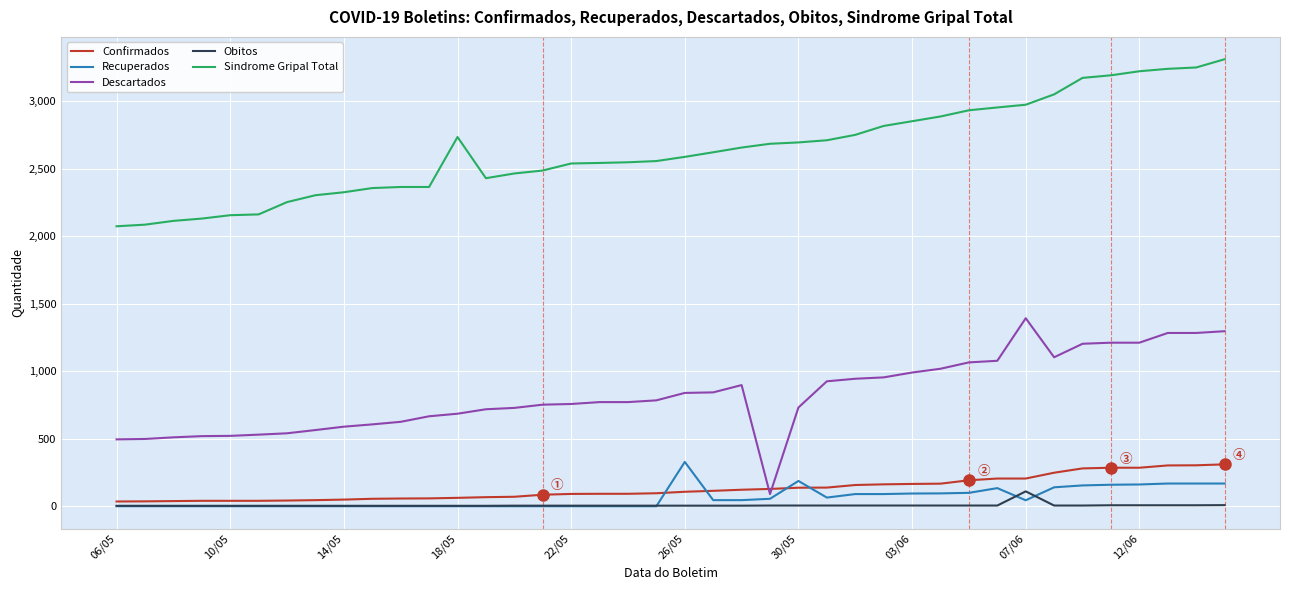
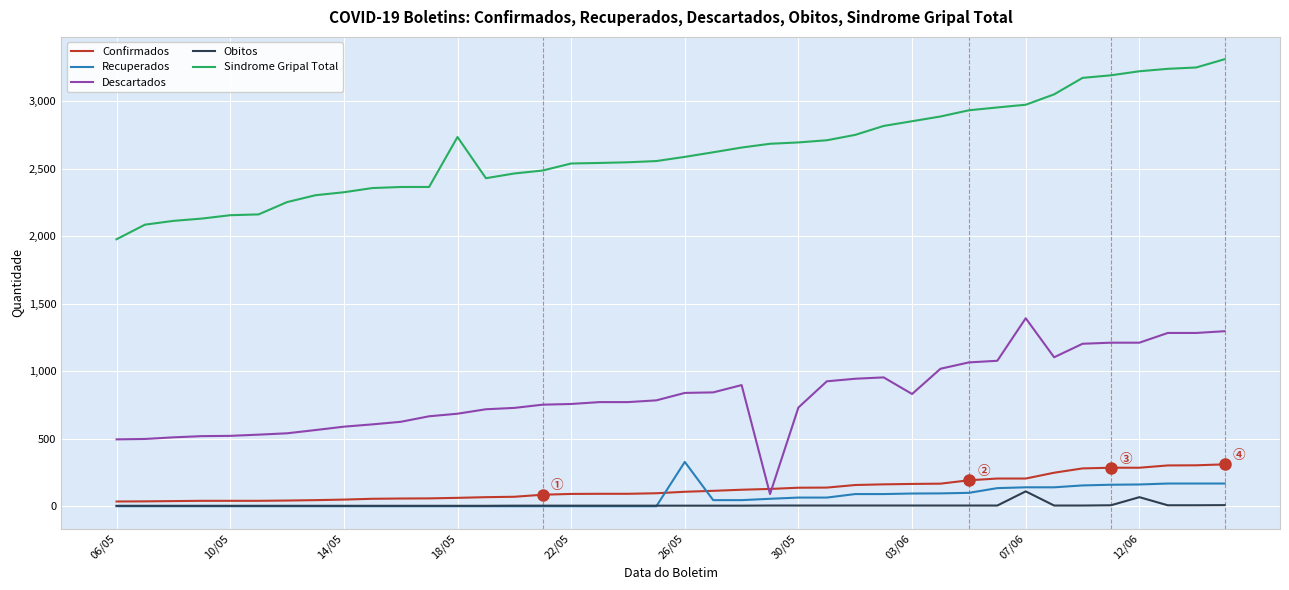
  {
    "Recuperados": {
      "26/05": "330",
-     "30/05": "190",
+     "30/05": "60",
      "03/06": "90",
-     "07/06": "40",
+     "07/06": "140",
      "12/06": "160"
    },
    "Descartados": {
      "06/05": "500",
      "10/05": "520",
      "14/05": "590",
      "18/05": "690",
      "22/05": "760",
      "26/05": "840",
      "30/05": "730",
-     "03/06": "990",
+     "03/06": "830",
      "07/06": "1,390",
      "12/06": "1,210"
    },
    "Obitos": {
      "26/05": "0",
      "30/05": "10",
      "03/06": "10",
      "07/06": "110",
-     "12/06": "10"
+     "12/06": "70"
    },
    "Sindrome Gripal Total": {
-     "06/05": "2,070",
+     "06/05": "1,980",
      "10/05": "2,160",
      "14/05": "2,330",
      "18/05": "2,730",
      "22/05": "2,540",
      "26/05": "2,590",
      "30/05": "2,690",
      "03/06": "2,850",
      "07/06": "2,970",
      "12/06": "3,220"
    }
  }
